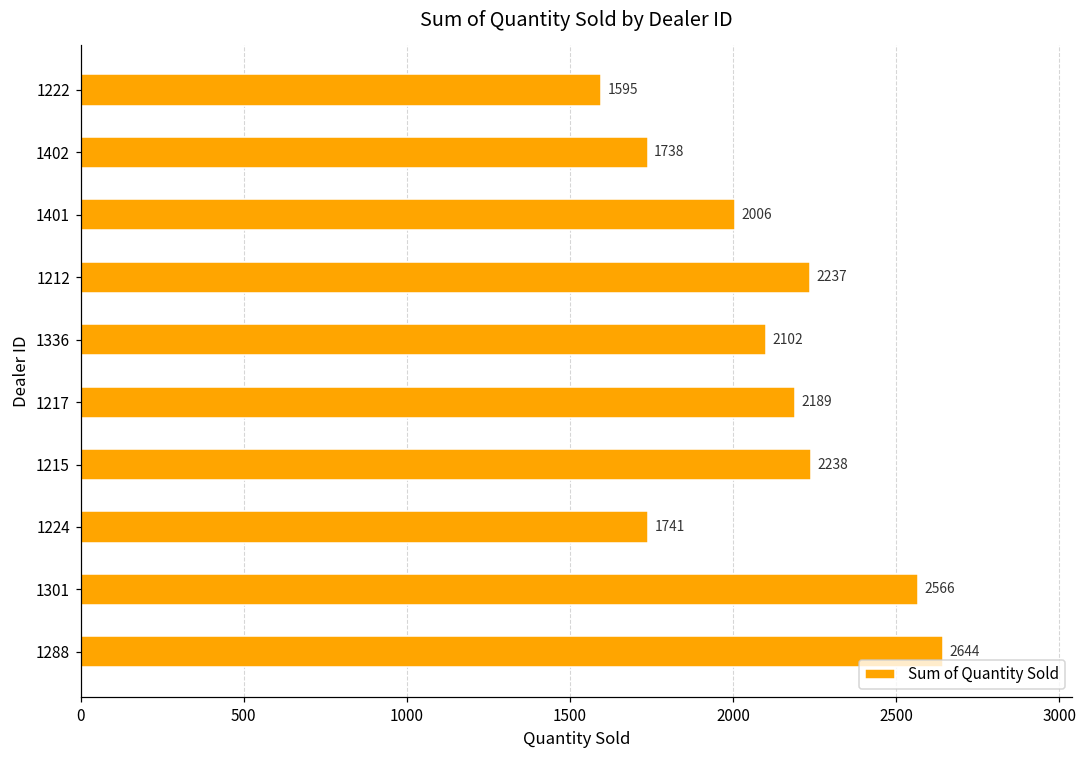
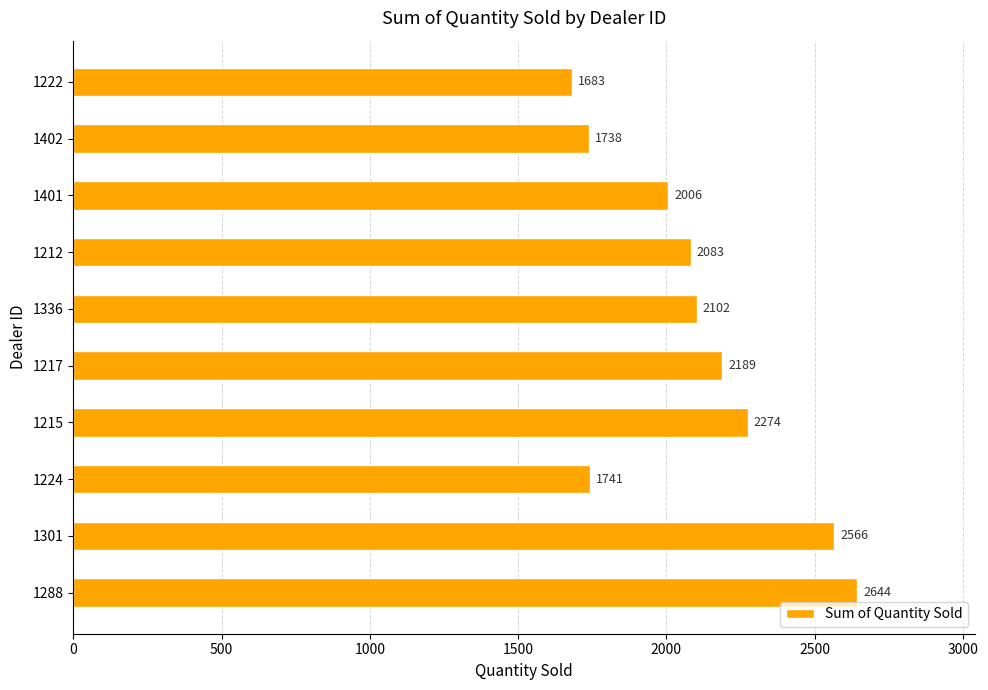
  {
-   "1222": 1595,
+   "1222": 1683,
    "1402": 1738,
    "1401": 2006,
-   "1212": 2237,
+   "1212": 2083,
    "1336": 2102,
    "1217": 2189,
-   "1215": 2238,
+   "1215": 2274,
    "1224": 1741,
    "1301": 2566,
    "1288": 2644
  }
